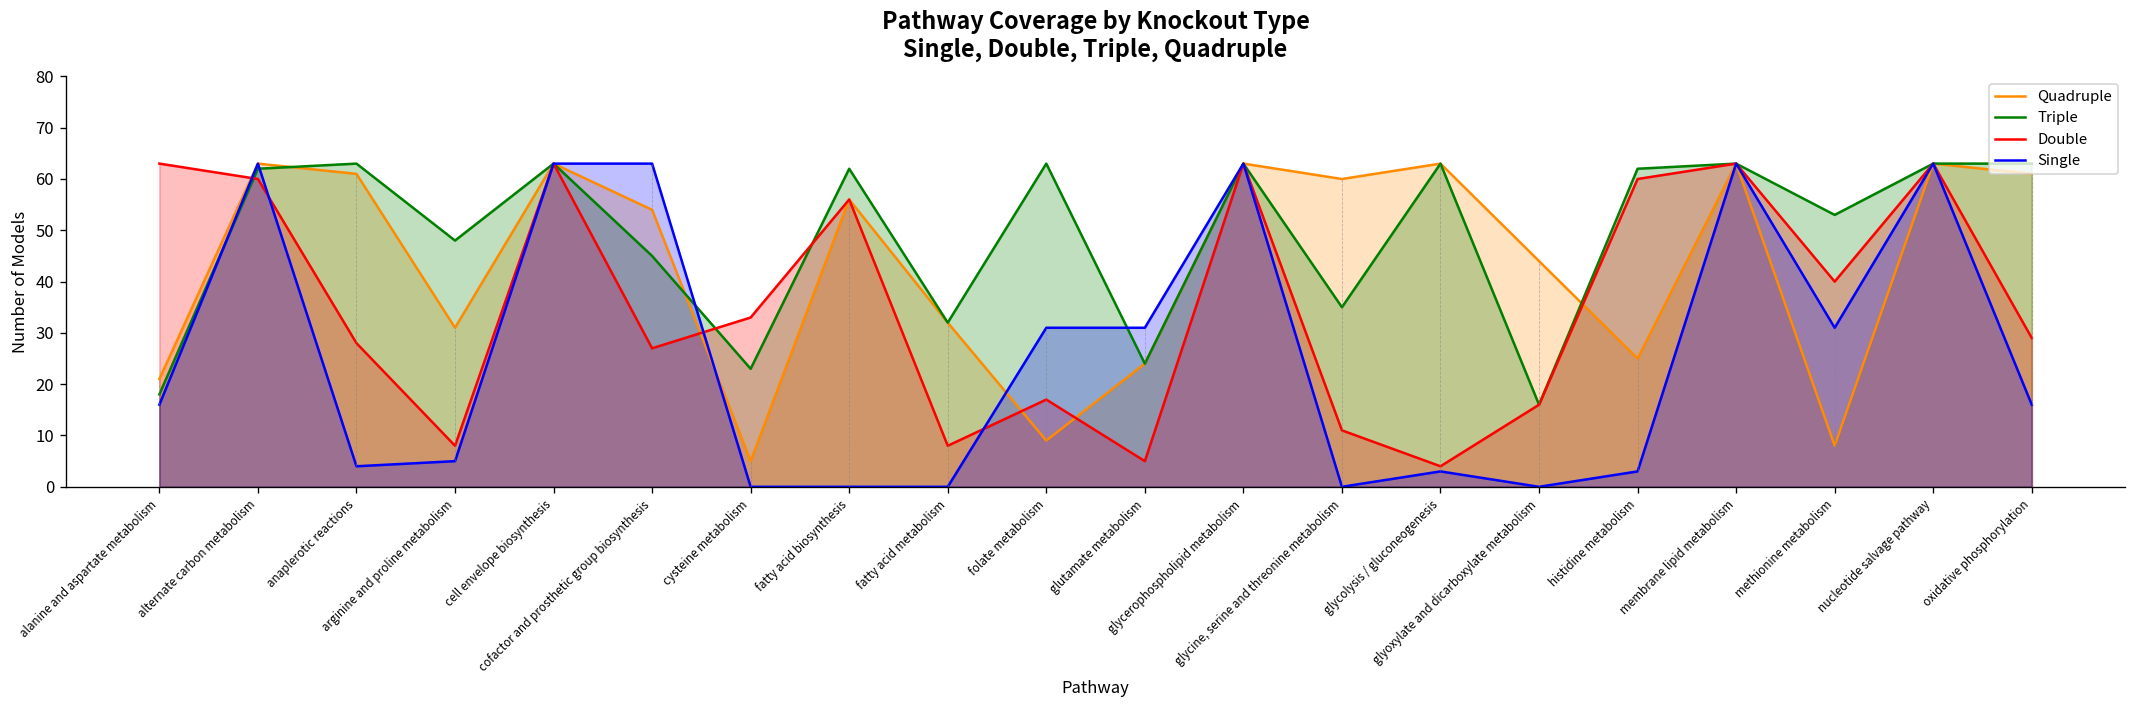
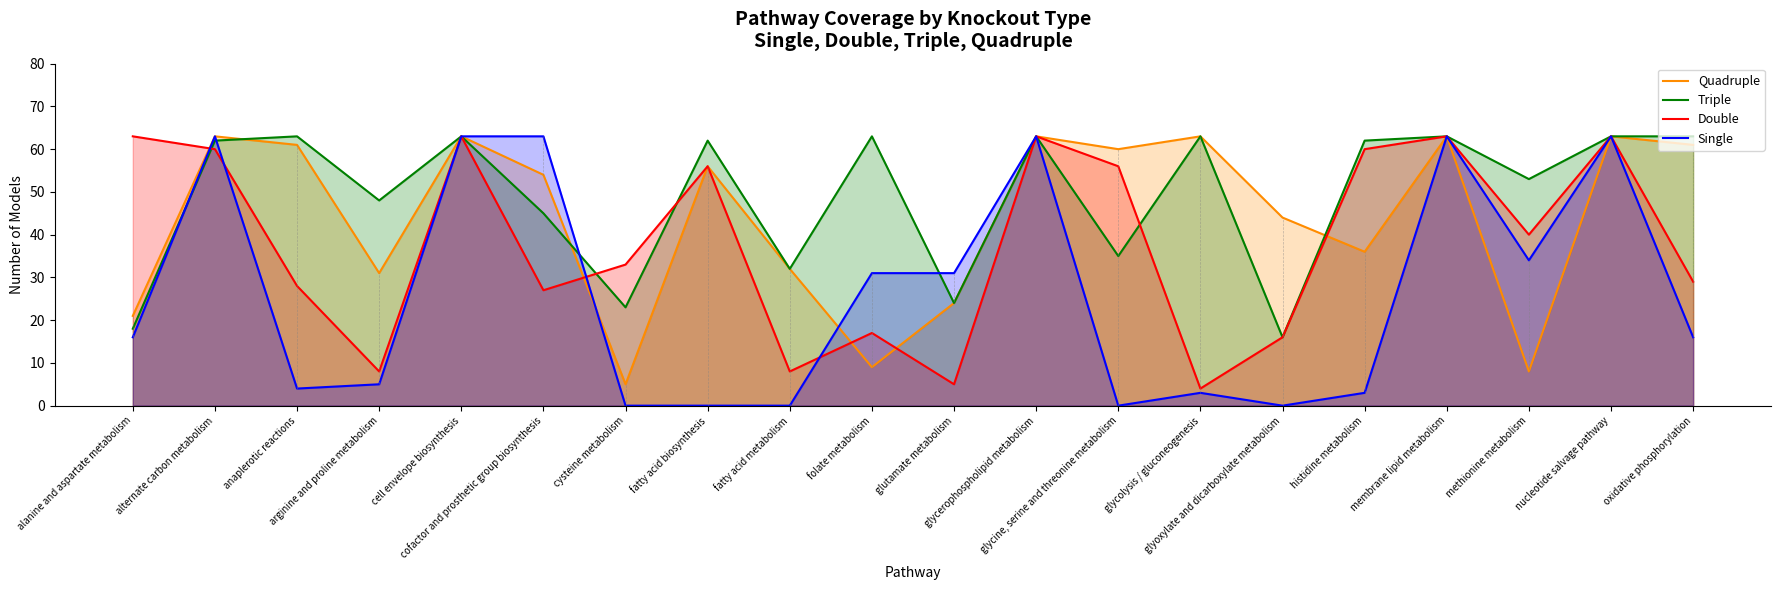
  {
    "Quadruple": {
-     "histidine metabolism": 25
+     "histidine metabolism": 36
    },
    "Triple": {
      "alanine and aspartate metabolism": 18,
      "alternate carbon metabolism": 62,
      "anaplerotic reactions": 63,
      "arginine and proline metabolism": 48,
      "cofactor and prosthetic group biosynthesis": 45,
      "cysteine metabolism": 23,
      "fatty acid biosynthesis": 62,
      "folate metabolism": 63,
      "glycine, serine and threonine metabolism": 35,
      "histidine metabolism": 62,
      "methionine metabolism": 53
    },
    "Double": {
      "alanine and aspartate metabolism": 63,
      "alternate carbon metabolism": 60,
      "anaplerotic reactions": 28,
      "arginine and proline metabolism": 8,
      "cofactor and prosthetic group biosynthesis": 27,
      "cysteine metabolism": 33,
      "fatty acid metabolism": 8,
      "folate metabolism": 17,
      "glutamate metabolism": 5,
-     "glycine, serine and threonine metabolism": 11,
+     "glycine, serine and threonine metabolism": 56,
      "glycolysis / gluconeogenesis": 4,
      "histidine metabolism": 60,
      "methionine metabolism": 40,
      "oxidative phosphorylation": 29
    },
    "Single": {
-     "methionine metabolism": 31
+     "methionine metabolism": 34
    }
  }
